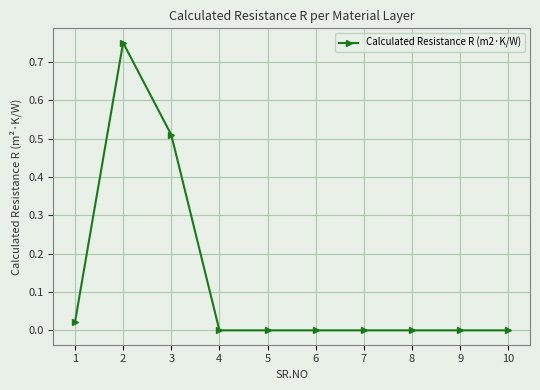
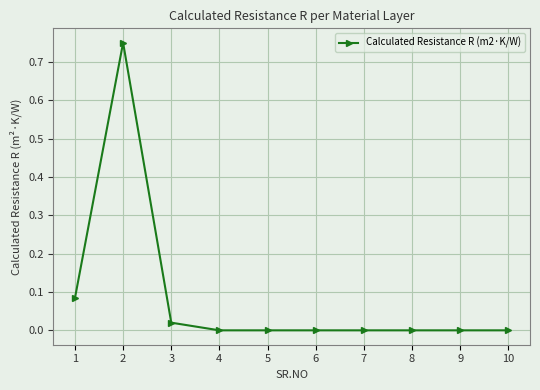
  {
-   "1": 0.02,
+   "1": 0.08,
    "2": 0.75,
-   "3": 0.51,
+   "3": 0.02,
    "4": 0.00,
    "5": 0.00,
    "6": 0.00,
    "7": 0.00,
    "8": 0.00,
    "9": 0.00,
    "10": 0.00
  }
